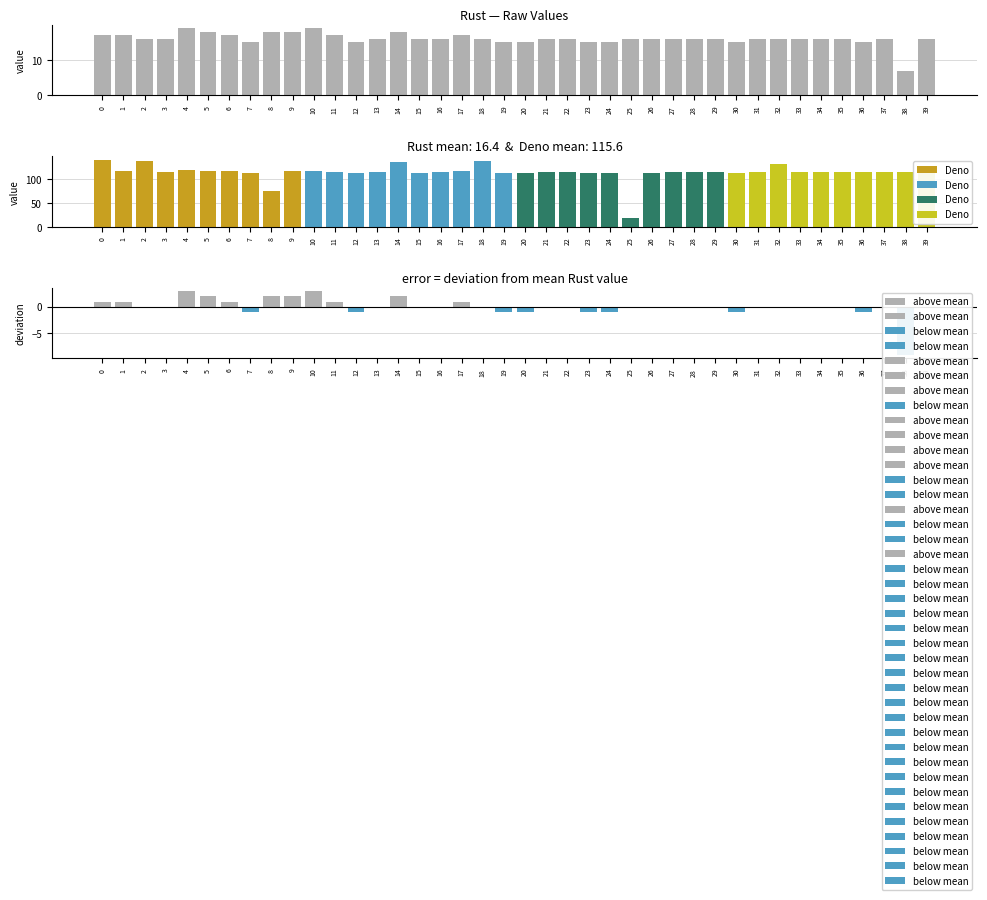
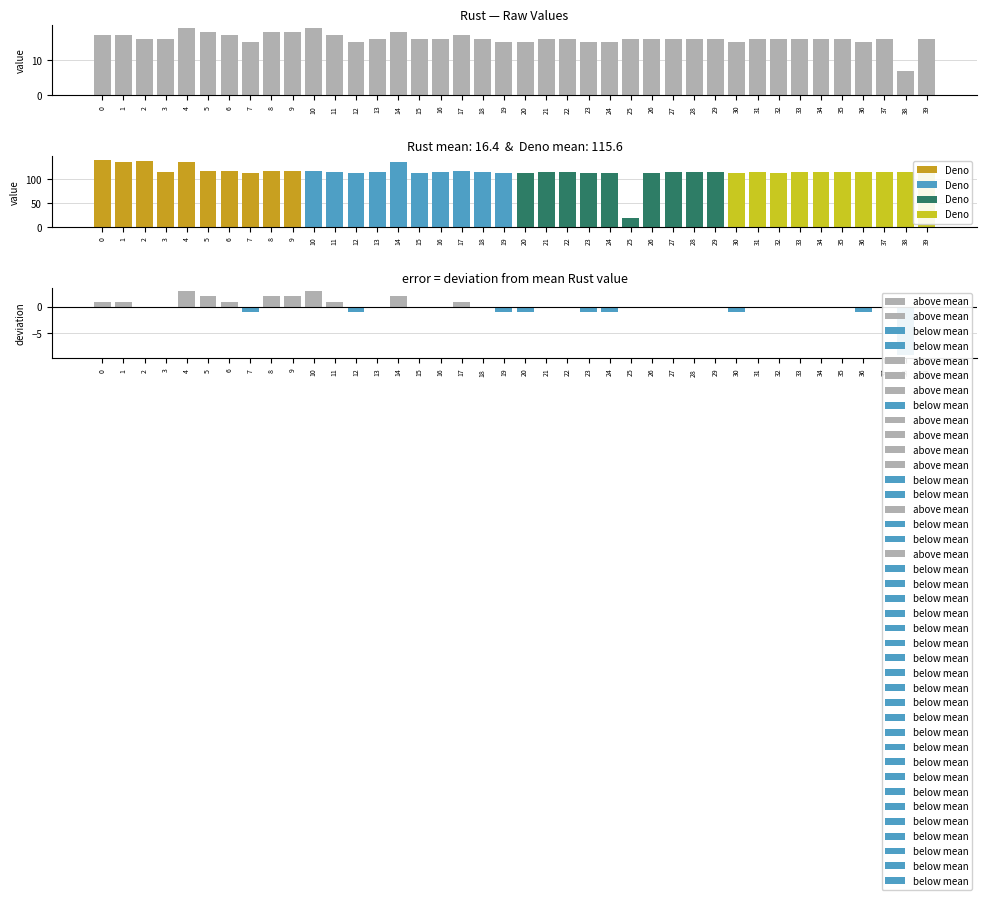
  {
    "Rust — Raw Values": {
      "0": 17,
      "1": 17,
      "2": 16,
      "3": 16,
      "4": 19,
      "5": 18,
      "6": 17,
      "7": 15,
      "8": 18,
      "9": 18,
      "10": 19,
      "11": 17,
      "12": 15,
      "13": 16,
      "14": 18,
      "15": 16,
      "16": 16,
      "17": 17,
      "18": 16,
      "19": 15,
      "20": 15,
      "21": 16,
      "22": 16,
      "23": 15,
      "24": 15,
      "25": 16,
      "26": 16,
      "27": 16,
      "28": 16,
      "29": 16,
      "30": 15,
      "31": 16,
      "32": 16,
      "33": 16,
      "34": 16,
      "35": 16,
      "36": 15,
      "37": 16,
      "38": 7,
      "39": 16
    },
    "Rust mean: 16.4 & Deno mean: 115.6": {
      "0": 140,
-     "1": 120,
+     "1": 140,
      "2": 140,
      "3": 120,
-     "4": 120,
+     "4": 140,
      "5": 120,
      "6": 120,
      "7": 110,
-     "8": 80,
+     "8": 120,
      "9": 120,
      "10": 120,
      "11": 120,
      "12": 110,
      "13": 120,
      "14": 140,
      "15": 110,
      "16": 120,
      "17": 120,
-     "18": 140,
+     "18": 120,
      "19": 110,
      "20": 110,
      "21": 120,
      "22": 120,
      "23": 110,
      "24": 110,
      "25": 20,
      "26": 110,
      "27": 120,
      "28": 120,
      "29": 120,
      "30": 110,
      "31": 120,
-     "32": 130,
+     "32": 110,
      "33": 120,
      "34": 120,
      "35": 120,
      "36": 120,
      "37": 120,
      "38": 120
    },
    "error = deviation from mean Rust value": {
      "0": 1,
      "1": 1,
      "4": 3,
      "5": 2,
      "6": 1,
      "7": -1,
      "8": 2,
      "9": 2,
      "10": 3,
      "11": 1,
      "12": -1,
      "14": 2,
      "17": 1,
      "19": -1,
      "20": -1,
      "23": -1,
      "24": -1,
      "30": -1,
      "36": -1
    }
  }
